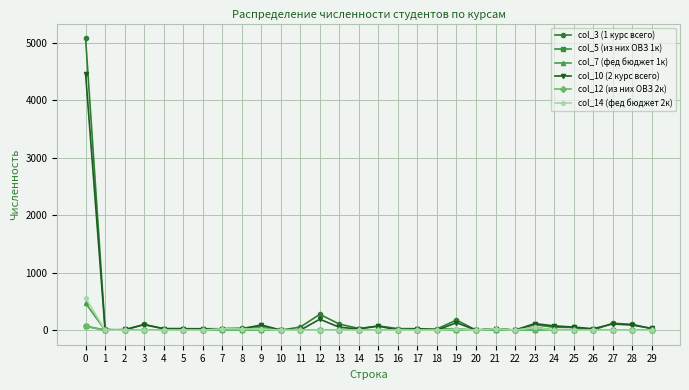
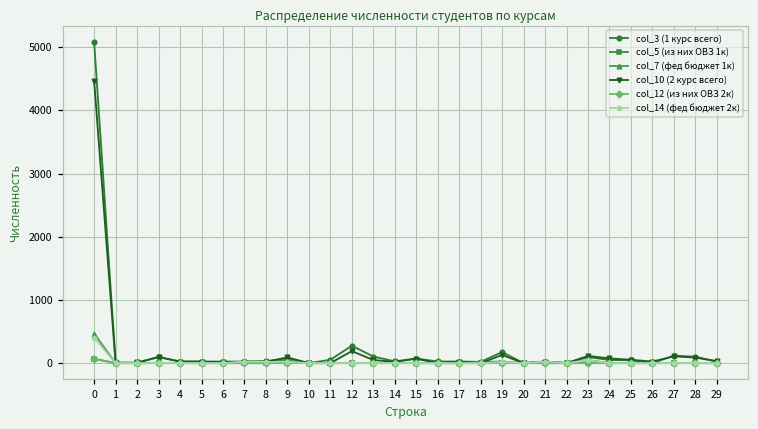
  {
    "col_14 (фед бюджет 2к)": {
-     "0": 600
+     "0": 400
    }
  }
